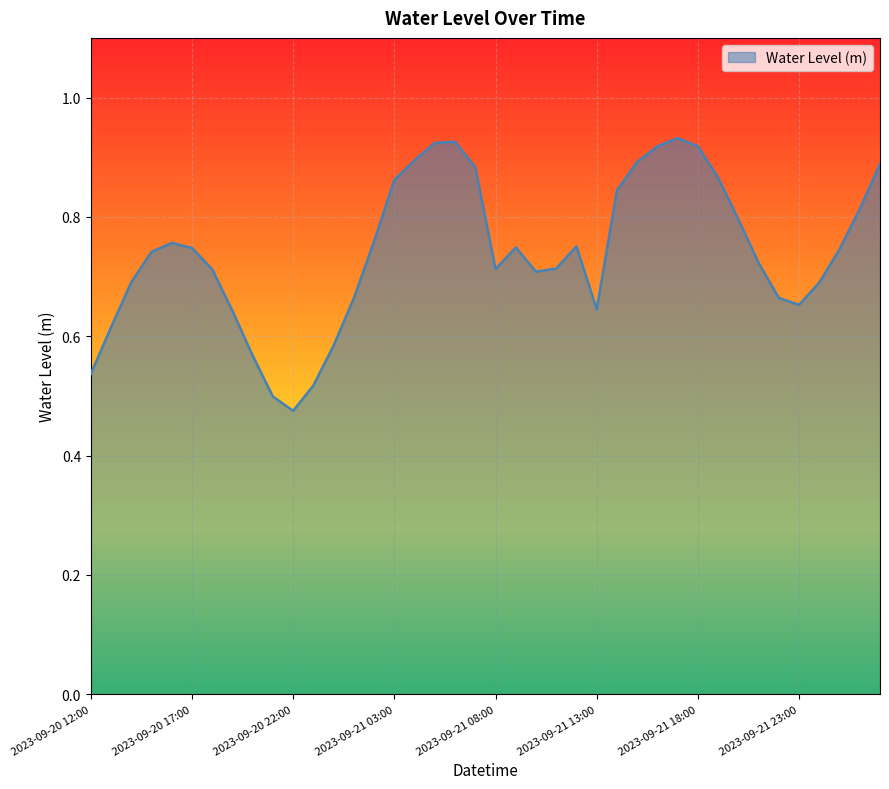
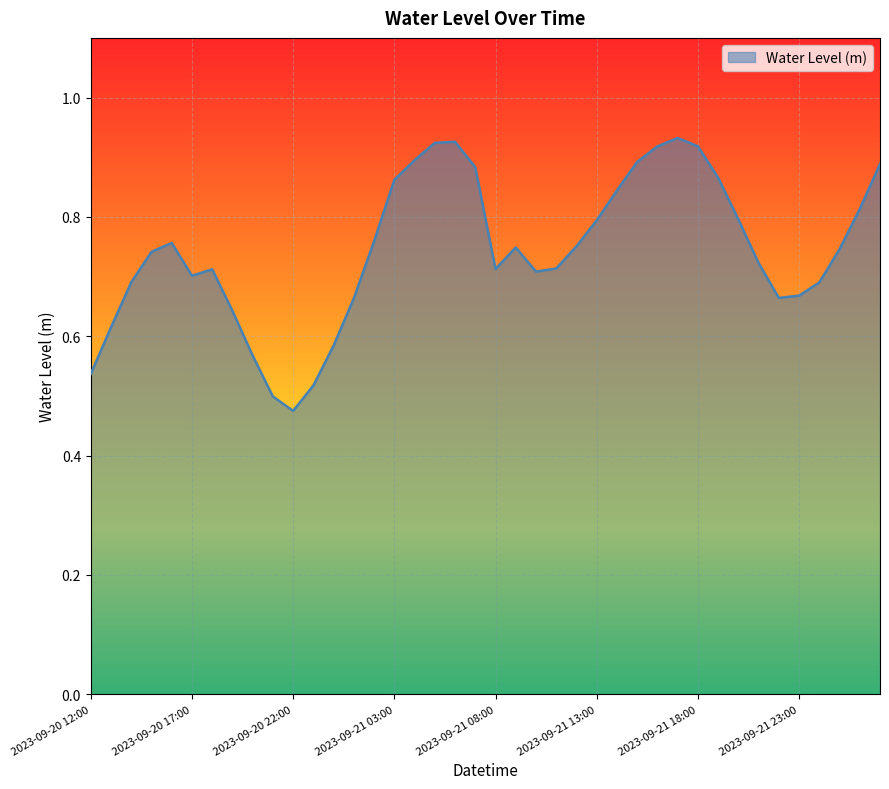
  {
    "2023-09-20 12:00": 0.54,
-   "2023-09-20 17:00": 0.75,
+   "2023-09-20 17:00": 0.70,
    "2023-09-20 22:00": 0.47,
    "2023-09-21 03:00": 0.86,
    "2023-09-21 08:00": 0.71,
-   "2023-09-21 13:00": 0.65,
+   "2023-09-21 13:00": 0.79,
    "2023-09-21 18:00": 0.92,
-   "2023-09-21 23:00": 0.65
+   "2023-09-21 23:00": 0.67
  }
